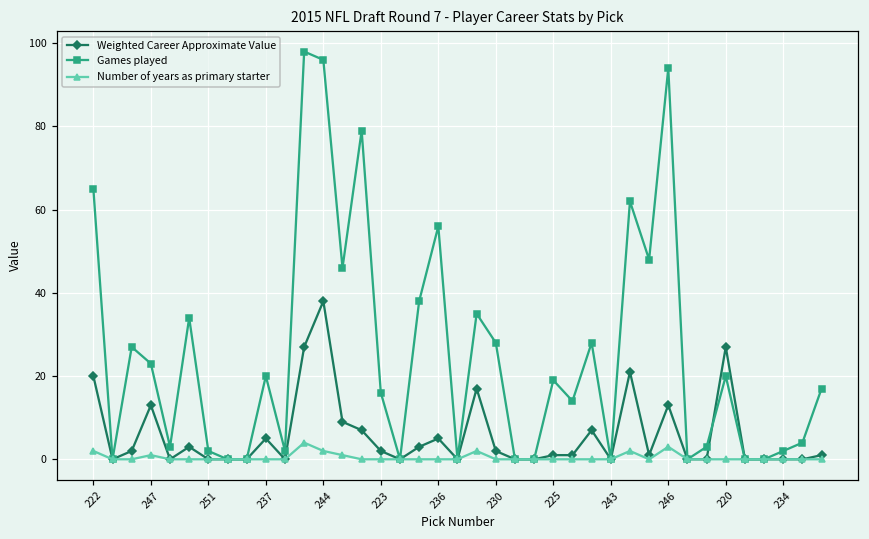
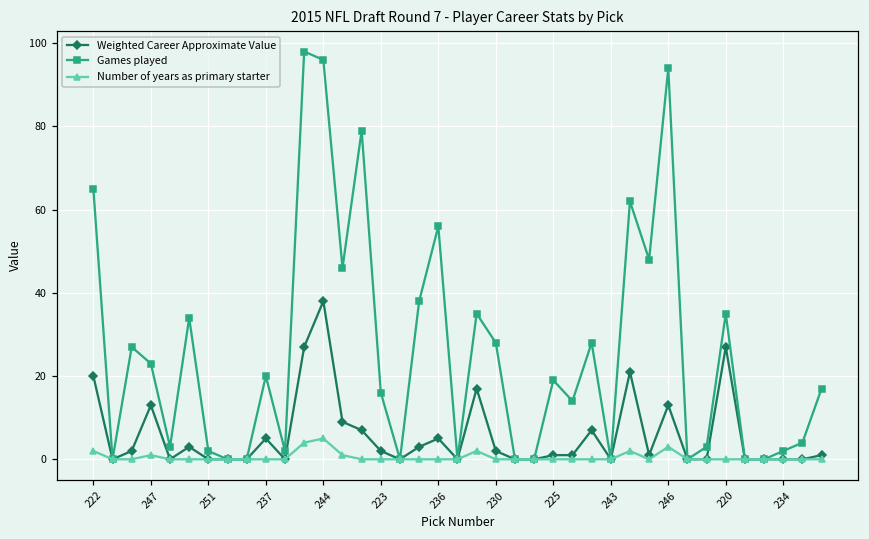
  {
    "Weighted Career Approximate Value": {
      "222": 20,
      "247": 13,
      "237": 5,
      "244": 38,
      "223": 2,
      "236": 5,
      "230": 2,
      "225": 1,
      "246": 13,
      "220": 27
    },
    "Games played": {
      "222": 65,
      "247": 23,
      "251": 2,
      "237": 20,
      "244": 96,
      "223": 16,
      "236": 56,
      "230": 28,
      "225": 19,
      "246": 94,
-     "220": 20,
+     "220": 35,
      "234": 2
    },
    "Number of years as primary starter": {
      "222": 2,
      "247": 1,
      "237": 0,
-     "244": 2,
+     "244": 5,
      "223": 0,
      "236": 0,
      "230": 0,
      "225": 0,
      "246": 3,
      "220": 0
    }
  }
